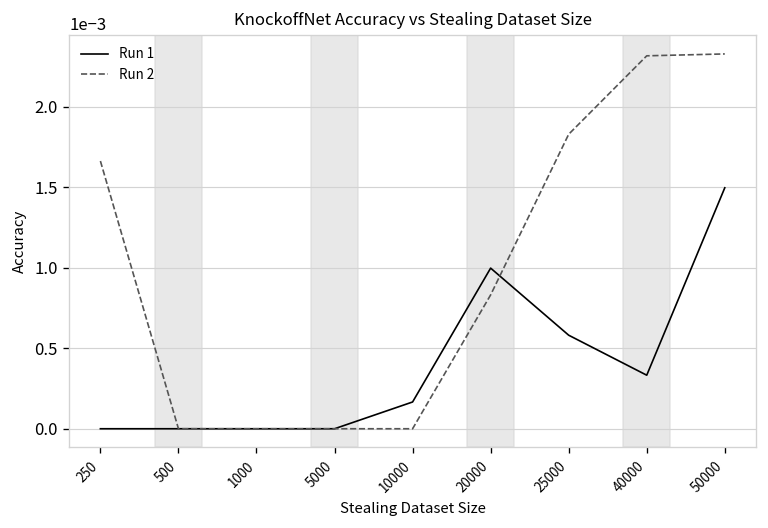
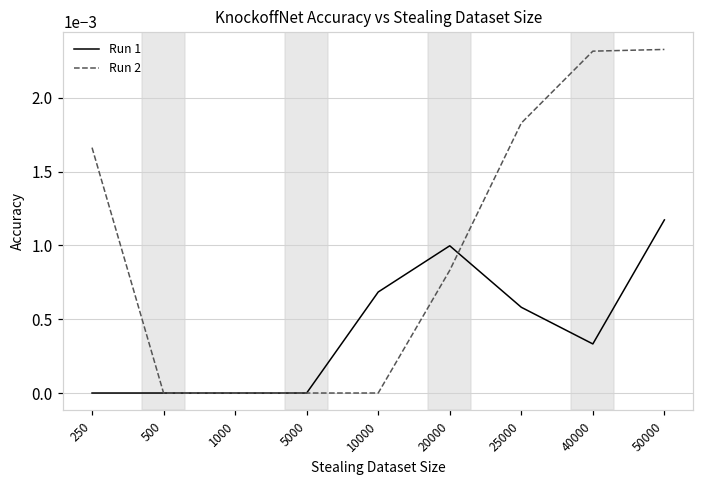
  {
    "Run 1": {
      "250": 0.00000,
-     "10000": 0.00017,
+     "10000": 0.00068,
      "20000": 0.00100,
      "25000": 0.00058,
      "40000": 0.00033,
-     "50000": 0.00150
+     "50000": 0.00117
    },
    "Run 2": {
      "250": 0.00166,
      "10000": 0.00000,
      "20000": 0.00083,
      "25000": 0.00183,
      "40000": 0.00232,
      "50000": 0.00233
    }
  }
